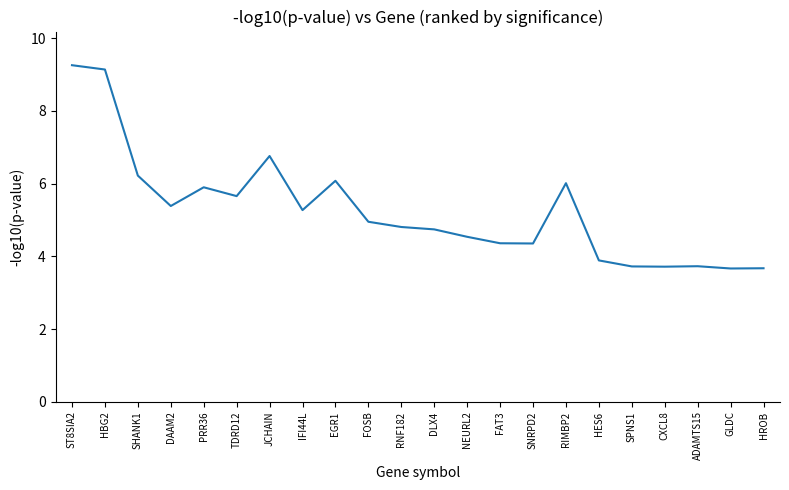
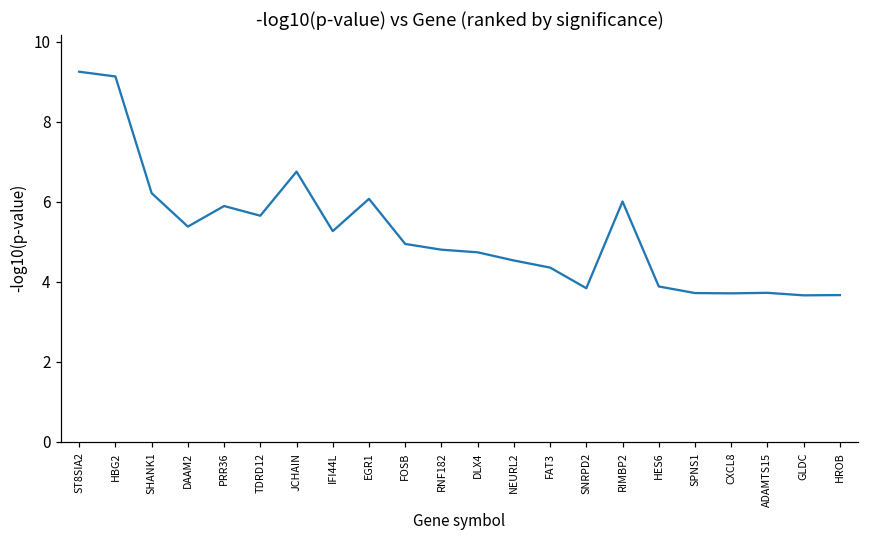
  {
    "ST8SIA2": 9.3,
    "HBG2": 9.1,
    "SHANK1": 6.2,
    "DAAM2": 5.4,
    "PRR36": 5.9,
    "TDRD12": 5.7,
    "JCHAIN": 6.8,
    "IFI44L": 5.3,
    "EGR1": 6.1,
    "FOSB": 5.0,
    "RNF182": 4.8,
    "DLX4": 4.7,
    "NEURL2": 4.5,
    "FAT3": 4.4,
-   "SNRPD2": 4.4,
+   "SNRPD2": 3.8,
    "RIMBP2": 6.0,
    "HES6": 3.9,
    "SPNS1": 3.7,
    "CXCL8": 3.7,
    "ADAMTS15": 3.7,
    "GLDC": 3.7,
    "HROB": 3.7
  }
